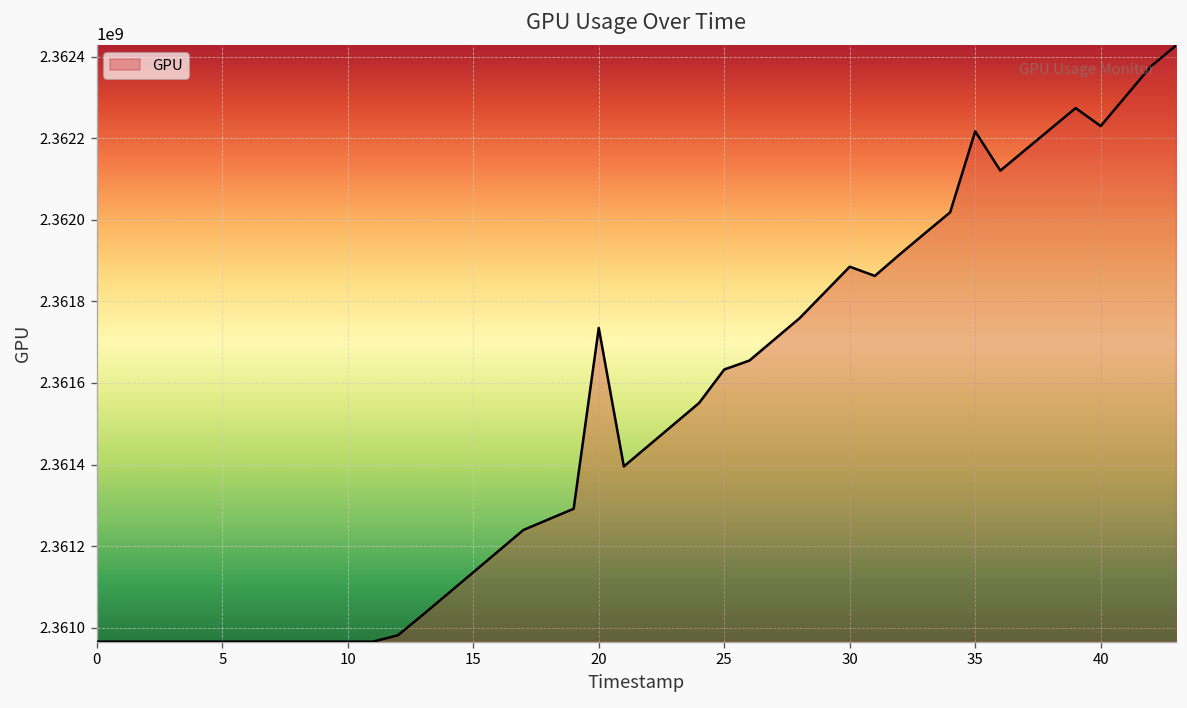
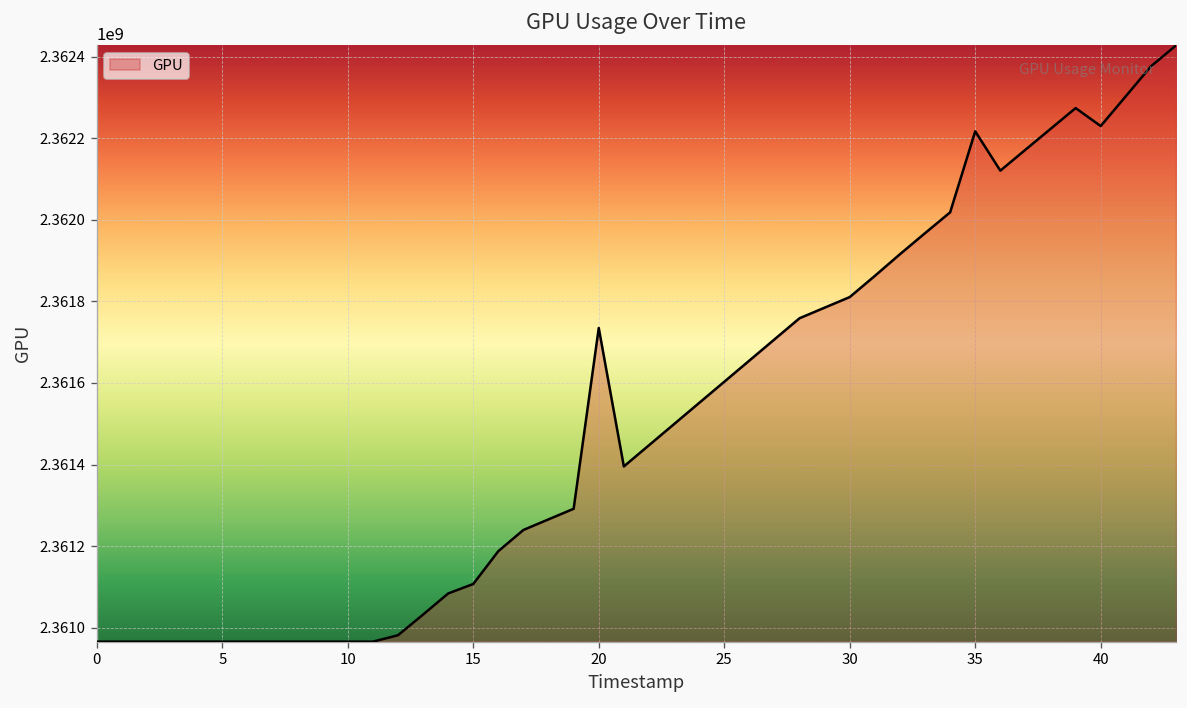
  {
    "0": 2360970000,
    "5": 2360970000,
    "10": 2360970000,
-   "15": 2361140000,
+   "15": 2361110000,
    "20": 2361730000,
-   "25": 2361630000,
-   "30": 2361880000,
+   "25": 2361600000,
+   "30": 2361810000,
    "35": 2362220000,
    "40": 2362230000
  }
